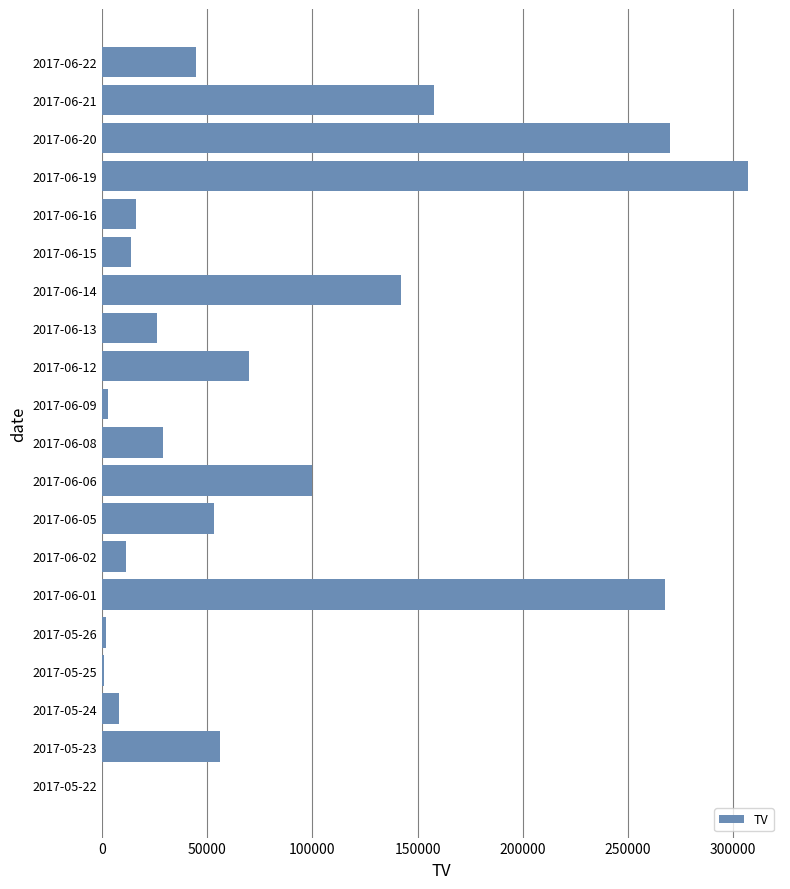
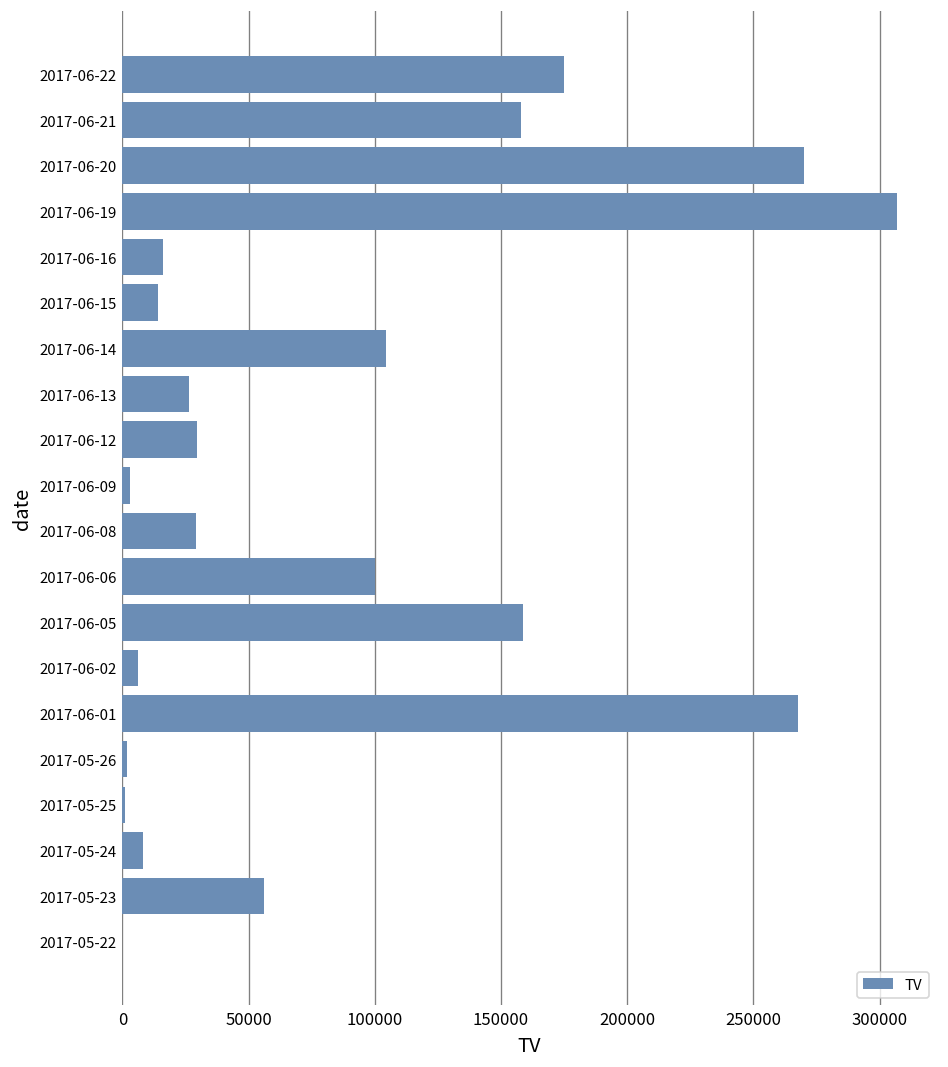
  {
-   "2017-06-22": 45000,
+   "2017-06-22": 175000,
    "2017-06-21": 158000,
    "2017-06-20": 270000,
    "2017-06-19": 307000,
    "2017-06-16": 16000,
    "2017-06-15": 14000,
-   "2017-06-14": 142000,
+   "2017-06-14": 104000,
    "2017-06-13": 26000,
-   "2017-06-12": 70000,
+   "2017-06-12": 30000,
    "2017-06-09": 3000,
    "2017-06-08": 29000,
    "2017-06-06": 100000,
-   "2017-06-05": 53000,
-   "2017-06-02": 11000,
+   "2017-06-05": 159000,
+   "2017-06-02": 6000,
    "2017-06-01": 268000,
    "2017-05-26": 2000,
    "2017-05-24": 8000,
    "2017-05-23": 56000,
    "2017-05-22": 0
  }
